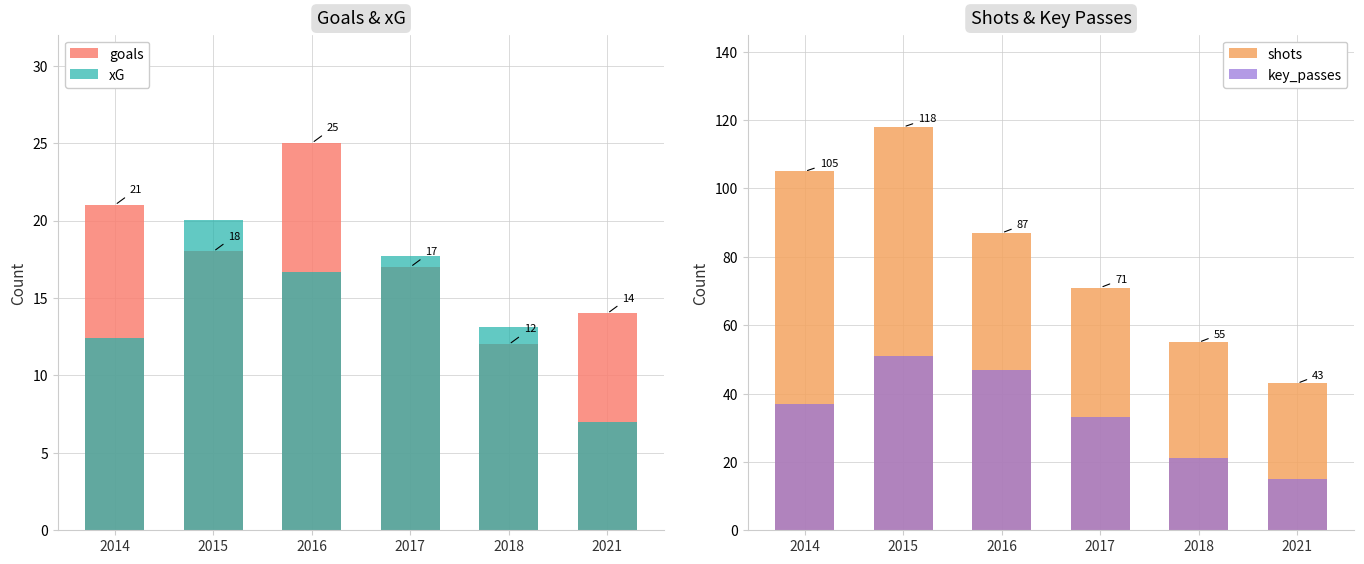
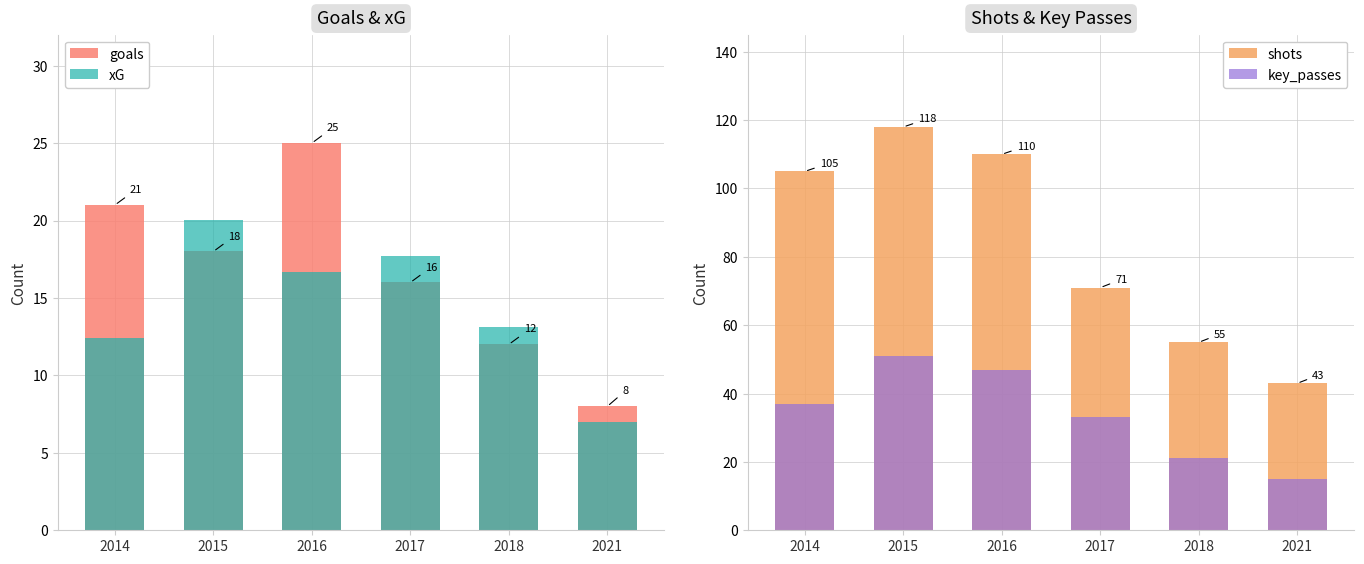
  {
    "Goals & xG": {
      "goals": {
        "2014": 21,
        "2016": 25,
-       "2017": 17,
-       "2021": 14
+       "2017": 16,
+       "2021": 8
      }
    },
    "Shots & Key Passes": {
      "shots": {
        "2014": 105,
        "2015": 118,
-       "2016": 87,
+       "2016": 110,
        "2017": 71,
        "2018": 55,
        "2021": 43
      }
    }
  }
